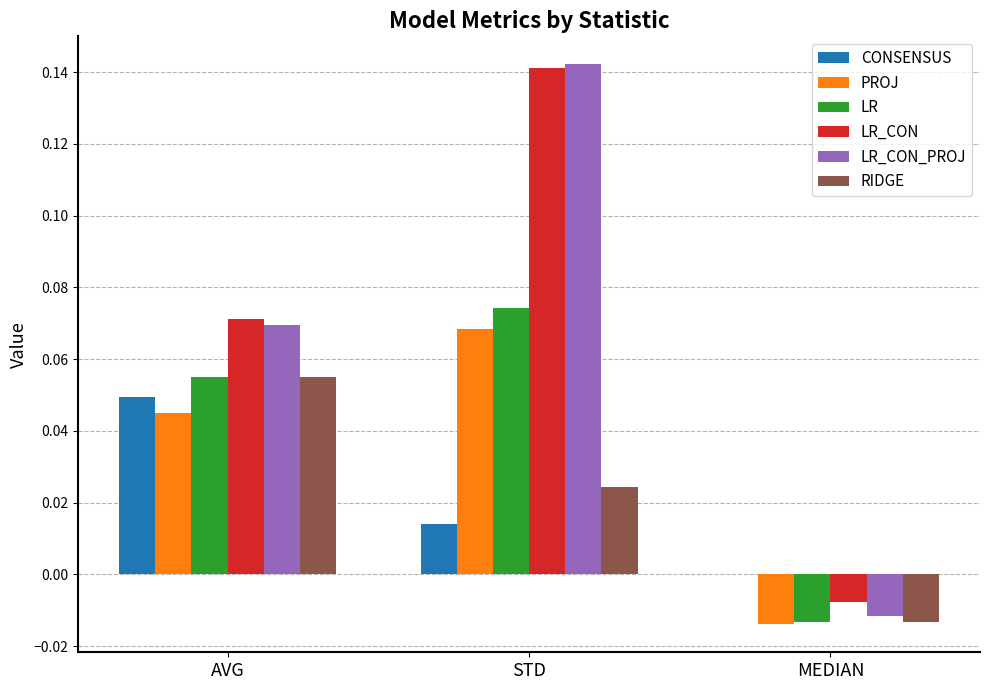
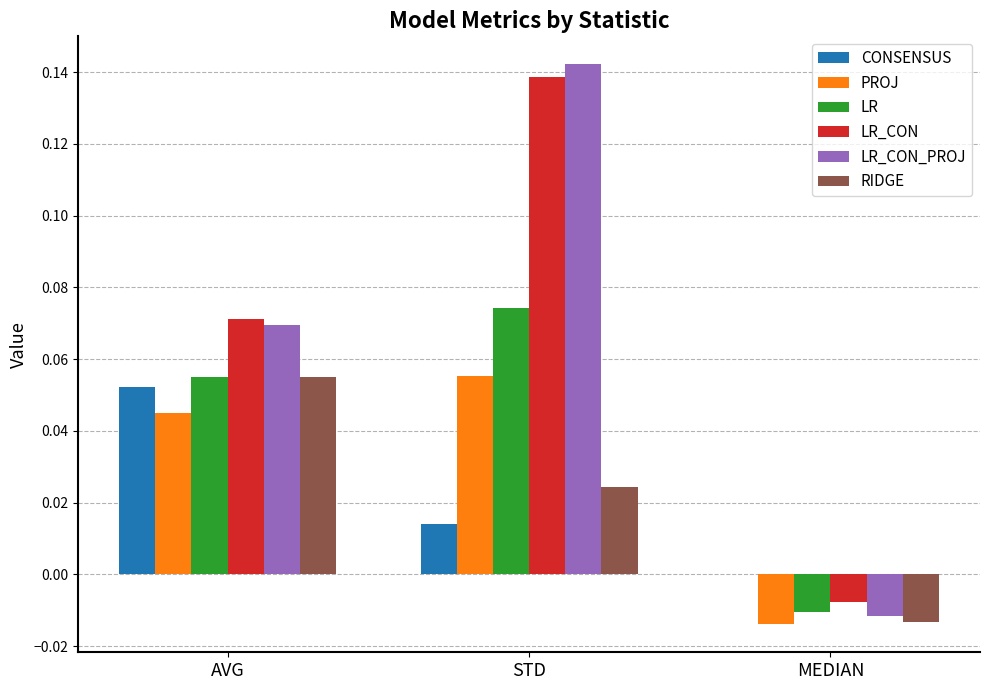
  {
    "CONSENSUS": {
-     "AVG": 0.049,
+     "AVG": 0.052,
      "STD": 0.014,
      "MEDIAN": 0.000
    },
    "PROJ": {
      "AVG": 0.045,
-     "STD": 0.068,
+     "STD": 0.055,
      "MEDIAN": -0.014
    },
    "LR": {
      "AVG": 0.055,
      "STD": 0.074,
-     "MEDIAN": -0.013
+     "MEDIAN": -0.011
    },
    "LR_CON": {
      "AVG": 0.071,
-     "STD": 0.141,
+     "STD": 0.139,
      "MEDIAN": -0.008
    },
    "LR_CON_PROJ": {
      "AVG": 0.069,
      "STD": 0.142,
      "MEDIAN": -0.012
    },
    "RIDGE": {
      "AVG": 0.055,
      "STD": 0.024,
      "MEDIAN": -0.013
    }
  }
